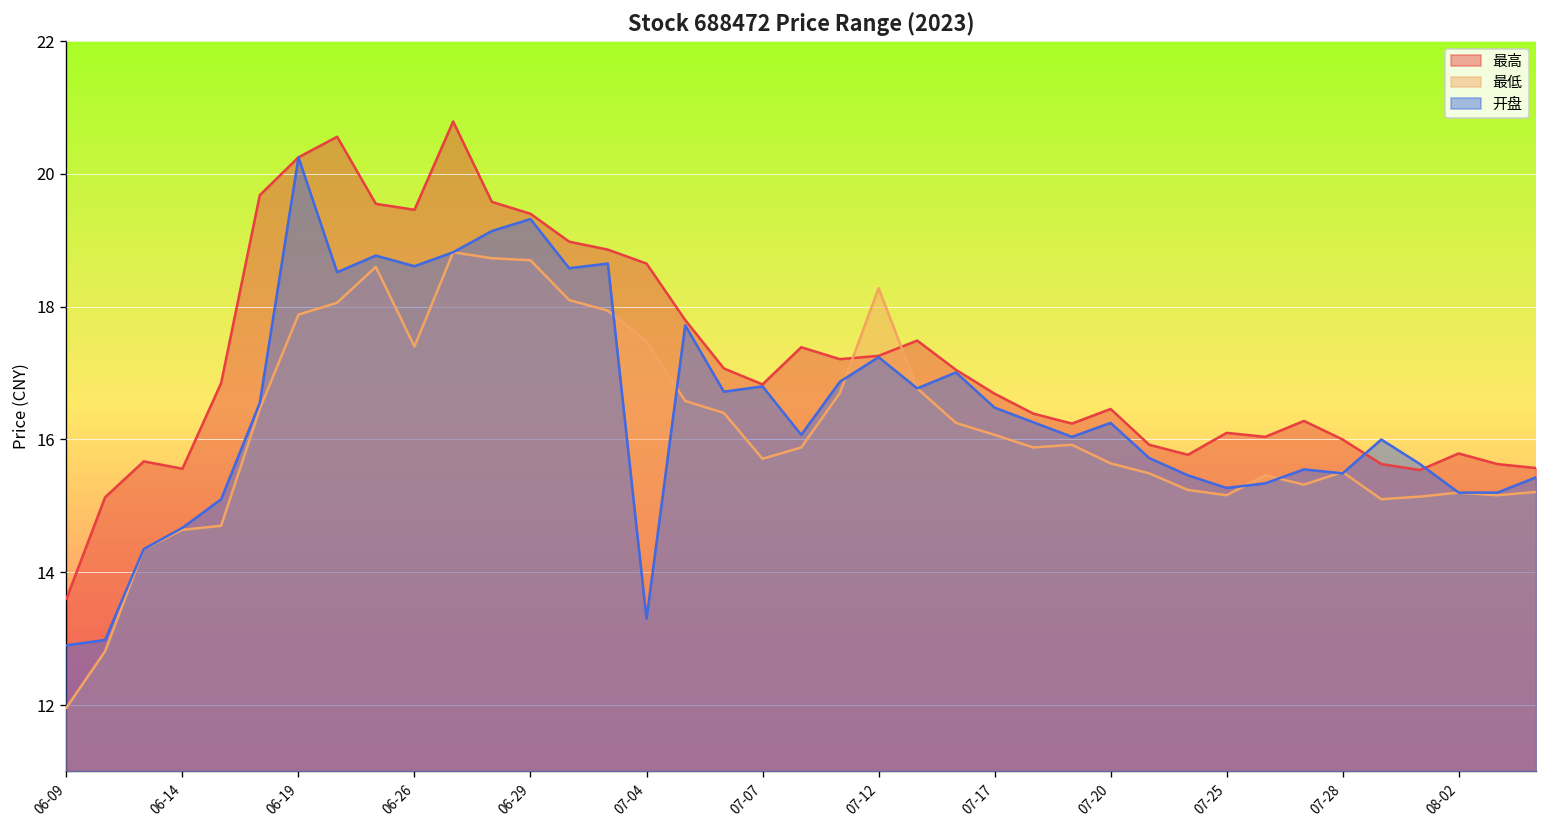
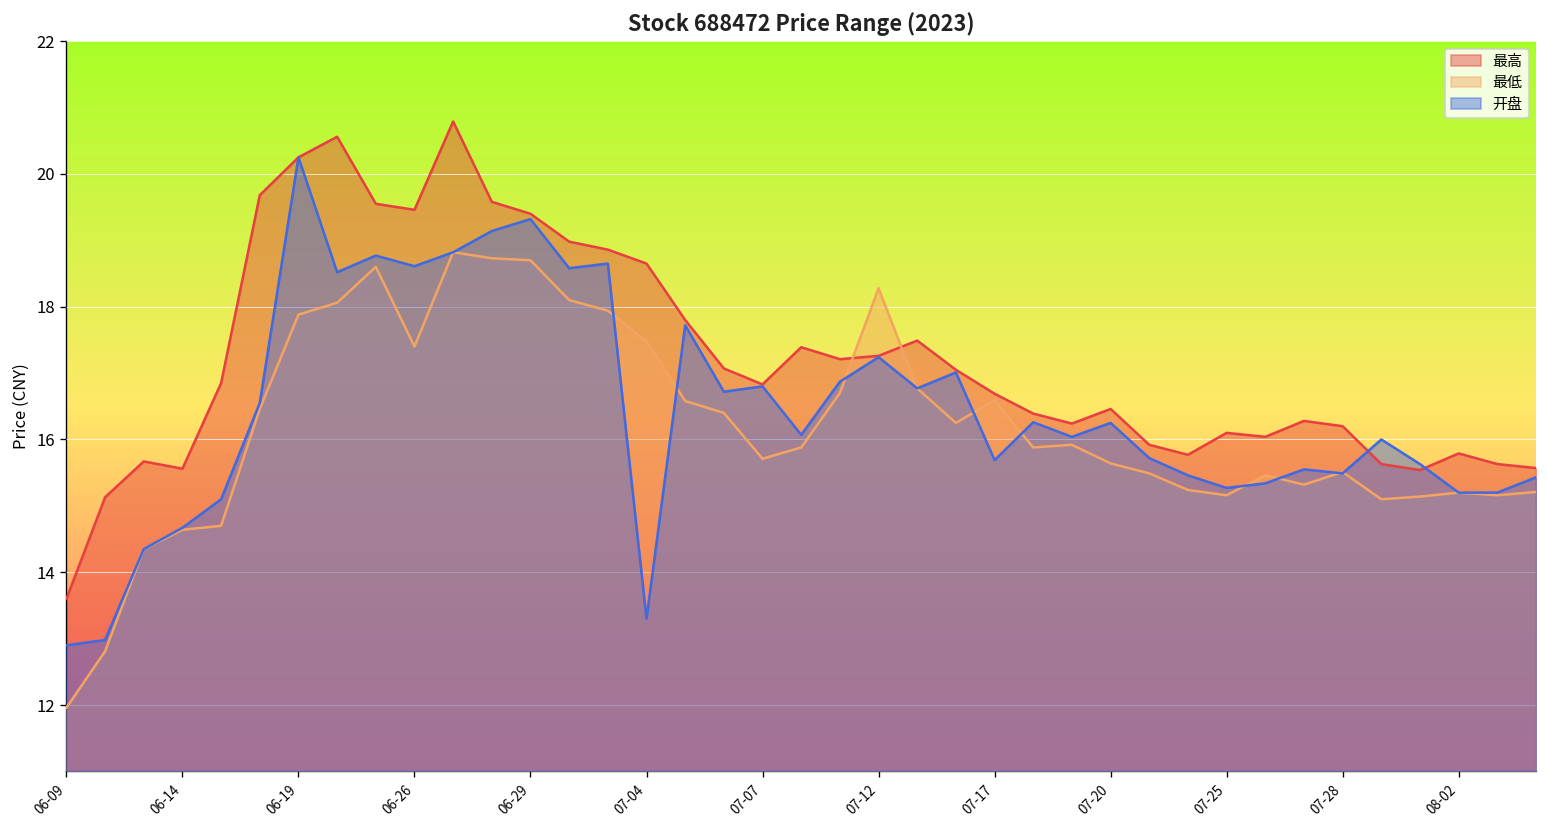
  {
    "最高": {
      "06-09": 13.6,
      "06-14": 15.6,
      "06-26": 19.5,
      "06-29": 19.4,
      "07-04": 18.7,
      "07-17": 16.7,
      "07-20": 16.5,
      "07-25": 16.1,
-     "07-28": 16.0,
+     "07-28": 16.2,
      "08-02": 15.8
    },
    "最低": {
      "06-09": 12.0,
      "06-19": 17.9,
      "06-26": 17.4,
      "06-29": 18.7,
      "07-04": 17.5,
      "07-07": 15.7,
      "07-12": 18.3,
-     "07-17": 16.1,
+     "07-17": 16.6,
      "07-20": 15.6,
      "07-25": 15.2
    },
    "开盘": {
      "06-09": 12.9,
      "06-26": 18.6,
      "06-29": 19.3,
      "07-04": 13.3,
-     "07-17": 16.5,
+     "07-17": 15.7,
      "07-20": 16.3,
      "07-25": 15.3
    }
  }
